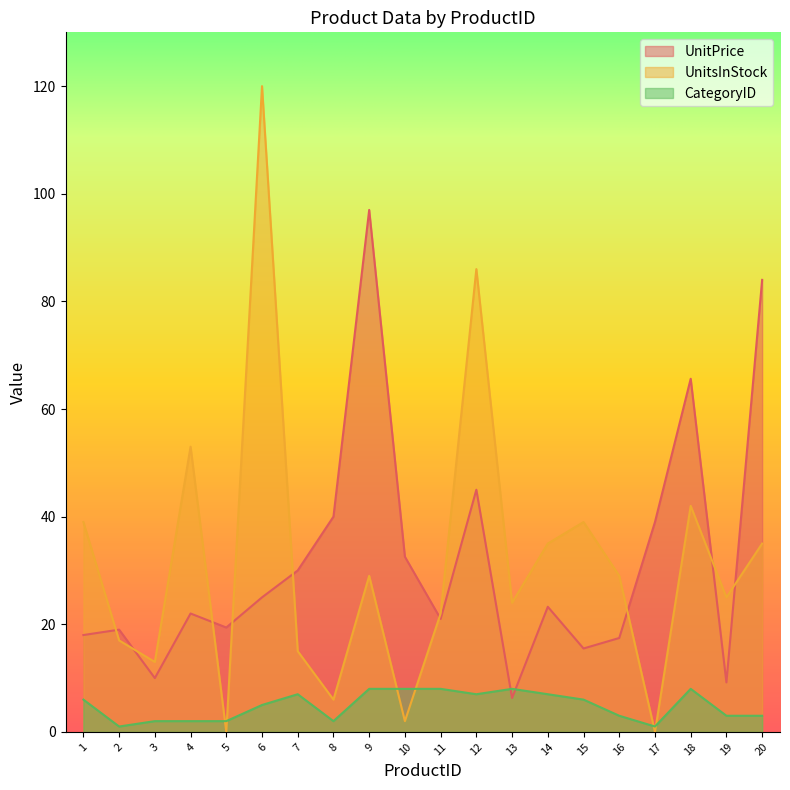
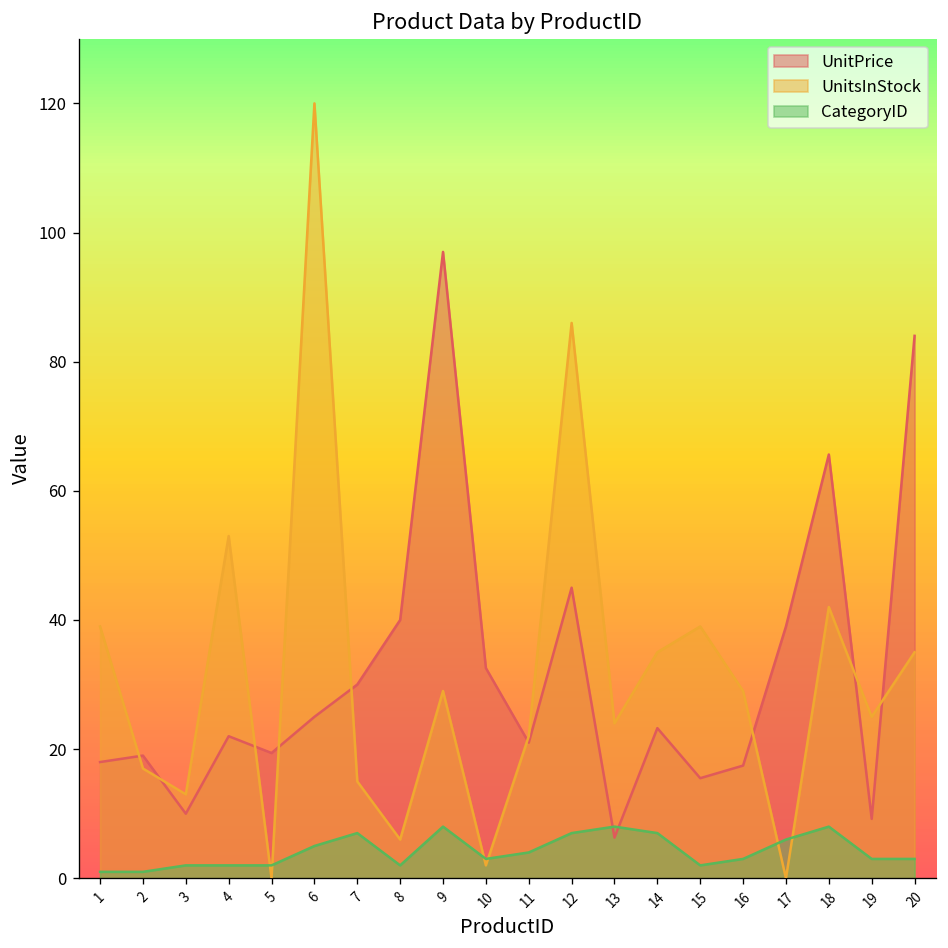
  {
    "UnitPrice": {
      "1": 18,
      "2": 19,
      "3": 10,
      "4": 22,
      "5": 19,
      "6": 25,
      "7": 30,
      "8": 40,
      "9": 97,
      "10": 33,
      "11": 21,
      "12": 45,
      "13": 6,
      "14": 23,
      "15": 16,
      "16": 17,
      "17": 39,
      "18": 66,
      "19": 9,
      "20": 84
    },
    "UnitsInStock": {
      "1": 39,
      "2": 17,
      "3": 13,
      "4": 53,
      "5": 0,
      "6": 120,
      "7": 15,
      "8": 6,
      "9": 29,
      "10": 2,
      "11": 22,
      "12": 86,
      "13": 24,
      "14": 35,
      "15": 39,
      "16": 29,
      "17": 0,
      "18": 42,
      "19": 25,
      "20": 35
    },
    "CategoryID": {
-     "1": 6,
+     "1": 1,
      "2": 1,
      "3": 2,
      "4": 2,
      "5": 2,
      "6": 5,
      "7": 7,
      "8": 2,
      "9": 8,
-     "10": 8,
-     "11": 8,
+     "10": 3,
+     "11": 4,
      "12": 7,
      "13": 8,
      "14": 7,
-     "15": 6,
+     "15": 2,
      "16": 3,
-     "17": 1,
+     "17": 6,
      "18": 8,
      "19": 3,
      "20": 3
    }
  }
